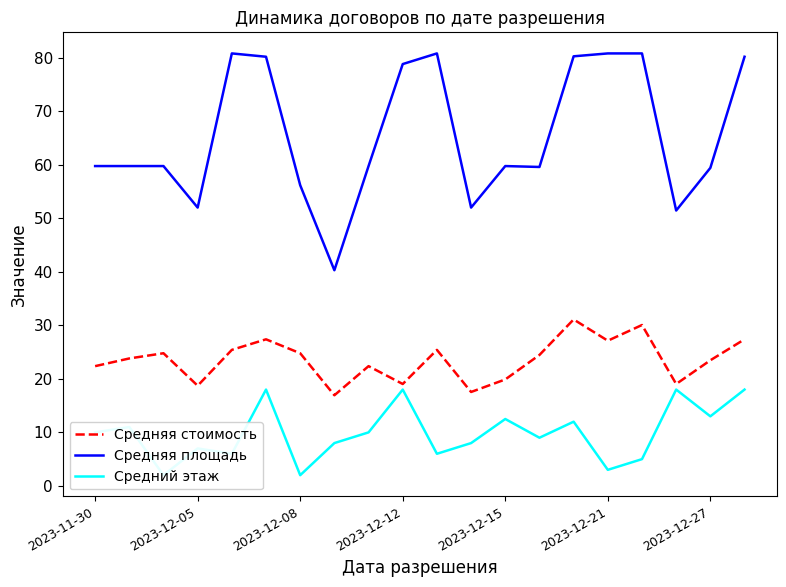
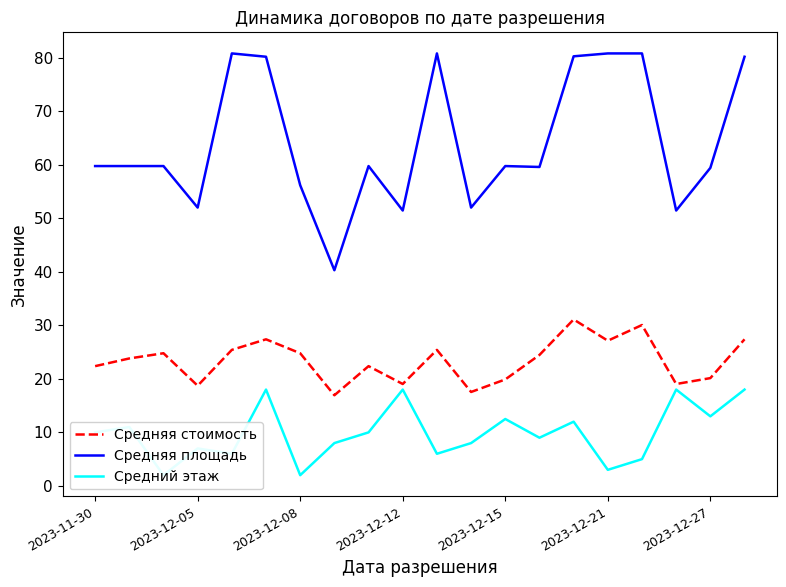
  {
    "Средняя стоимость": {
      "2023-11-30": 22,
      "2023-12-05": 19,
      "2023-12-08": 25,
      "2023-12-12": 19,
      "2023-12-15": 20,
      "2023-12-21": 27,
-     "2023-12-27": 23
+     "2023-12-27": 20
    },
    "Средняя площадь": {
      "2023-11-30": 60,
      "2023-12-05": 52,
      "2023-12-08": 56,
-     "2023-12-12": 79,
+     "2023-12-12": 51,
      "2023-12-15": 60,
      "2023-12-21": 81,
      "2023-12-27": 59
    },
    "Средний этаж": {
      "2023-12-08": 2,
      "2023-12-12": 18,
      "2023-12-15": 13,
      "2023-12-21": 3,
      "2023-12-27": 13
    }
  }
